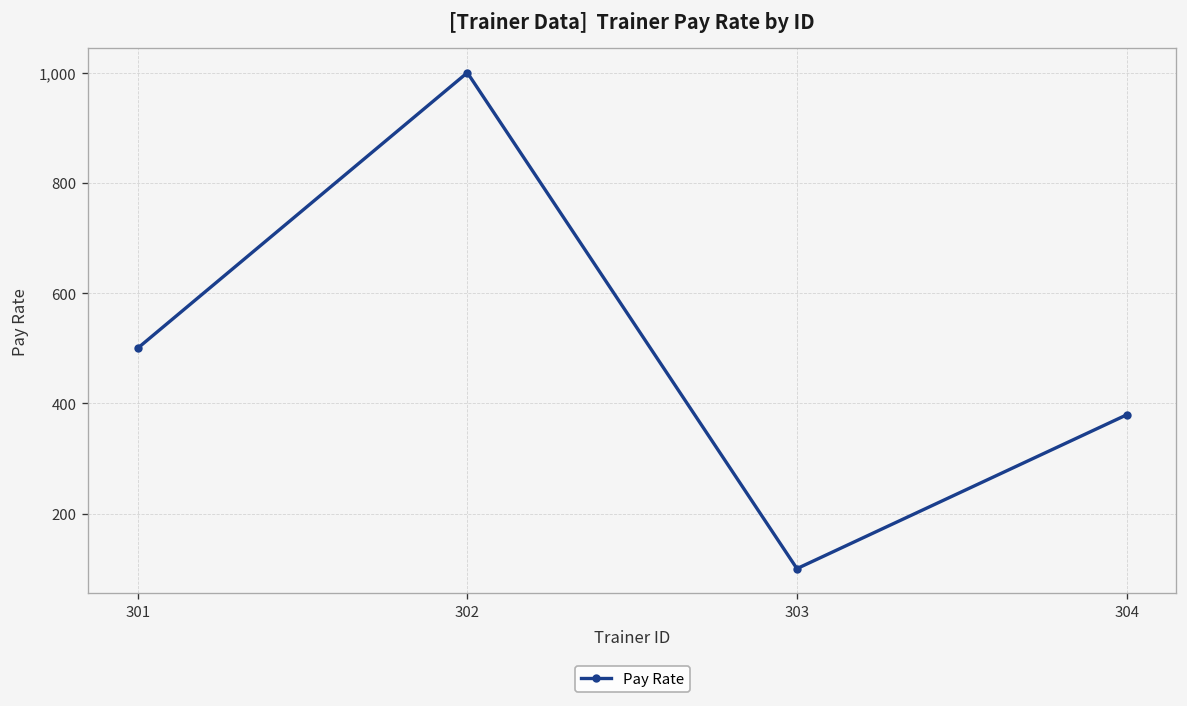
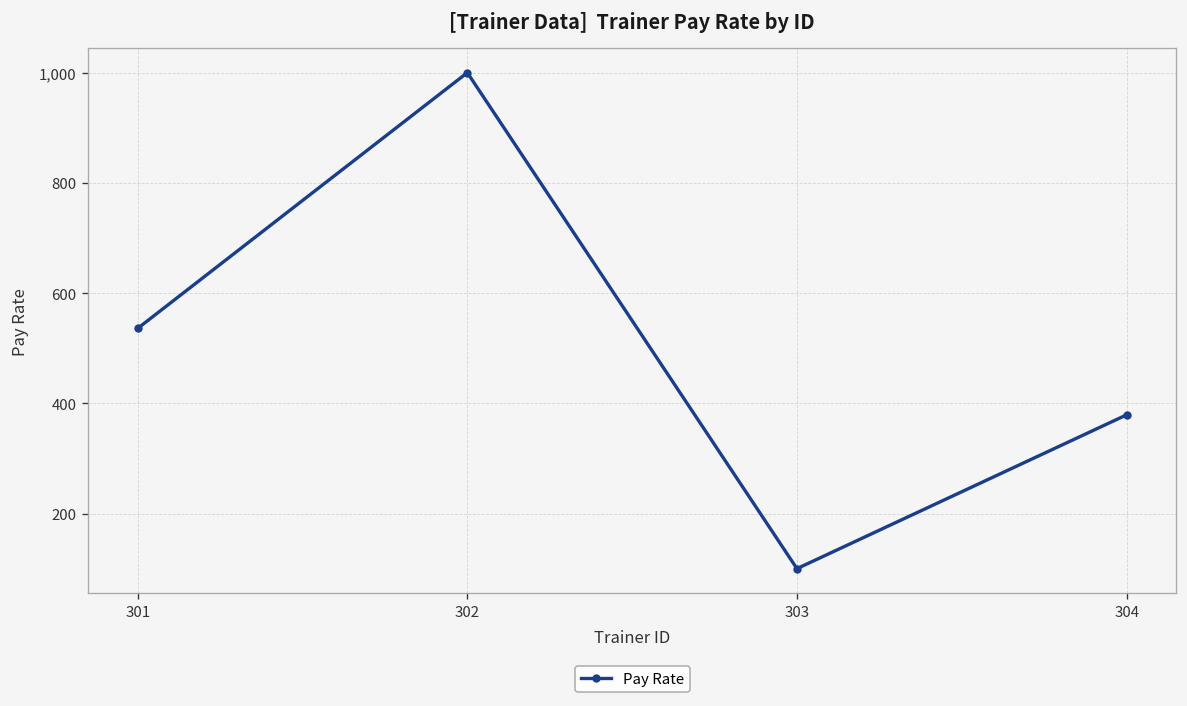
  {
-   "301": "500",
+   "301": "540",
    "302": "1,000",
    "303": "100",
    "304": "380"
  }
